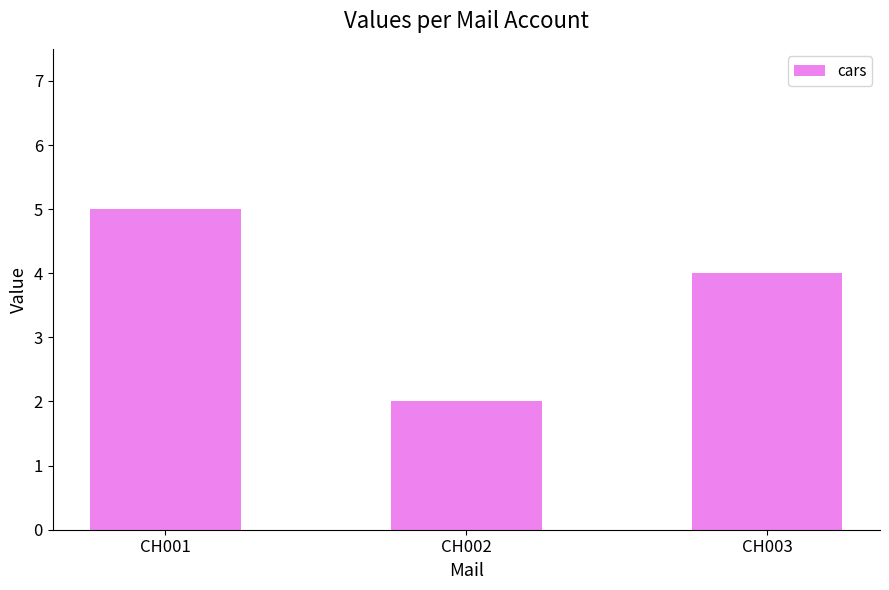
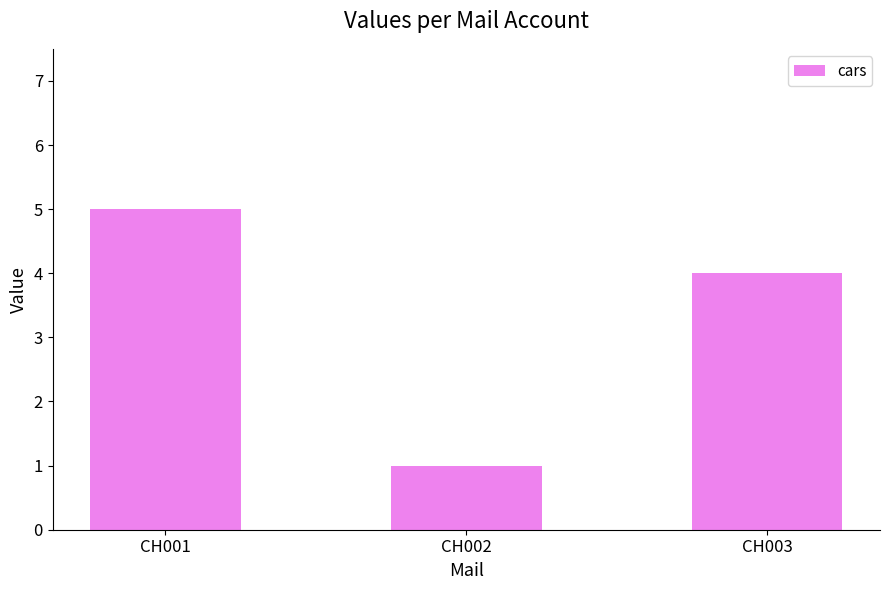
  {
    "CH001": 5,
-   "CH002": 2,
+   "CH002": 1,
    "CH003": 4
  }
